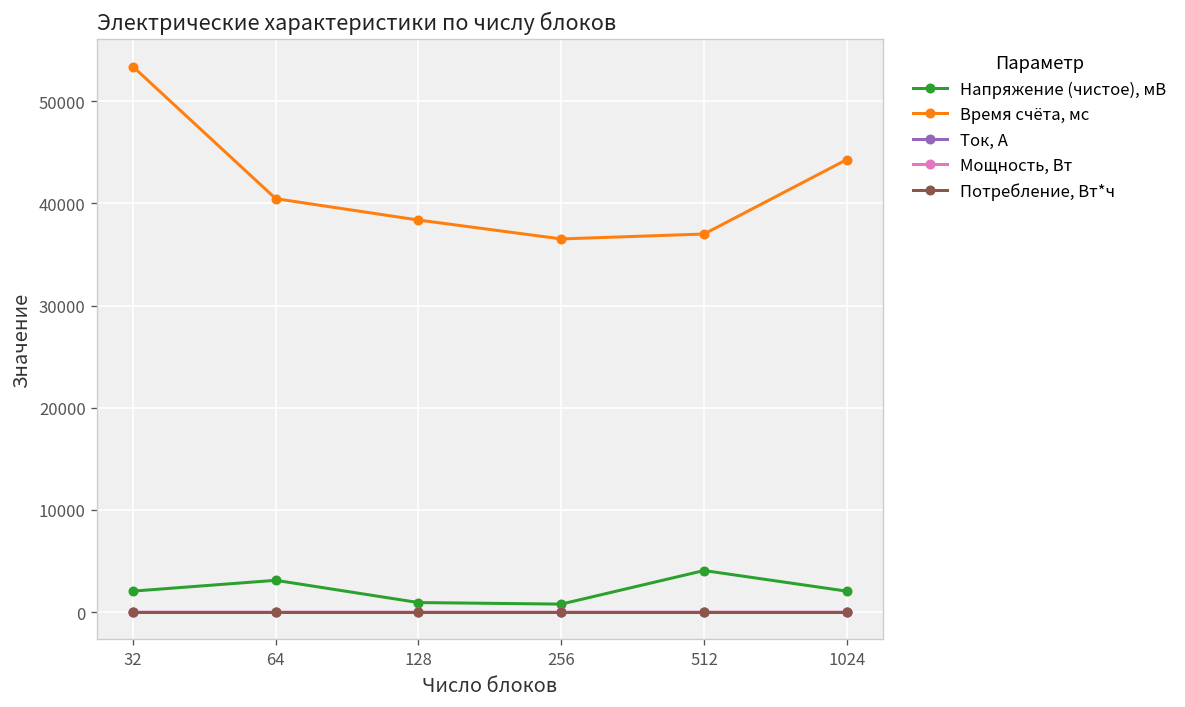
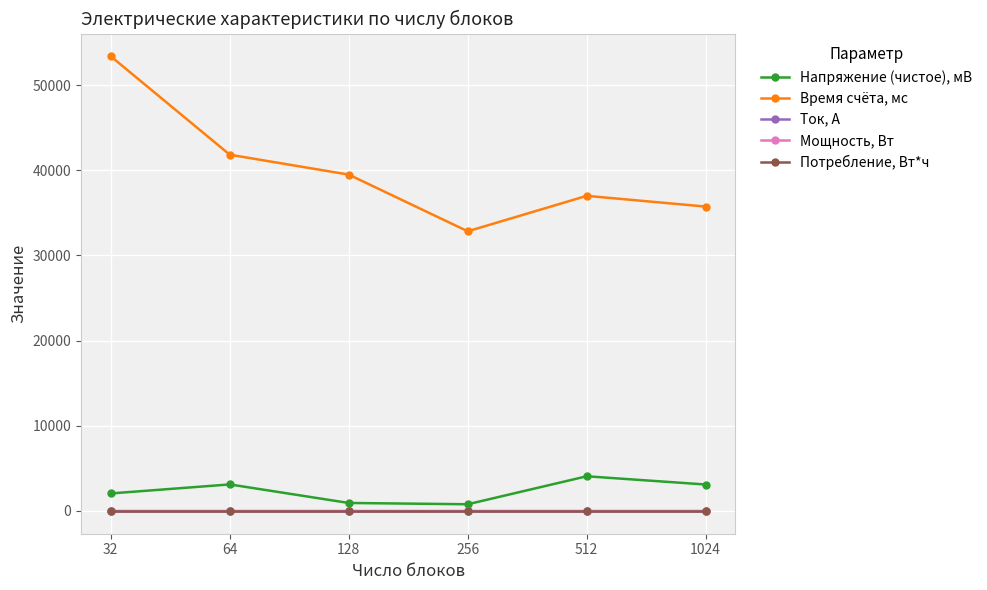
  {
    "Напряжение (чистое), мВ": {
      "32": 2000,
      "64": 3000,
      "128": 1000,
      "256": 1000,
      "512": 4000,
-     "1024": 2000
+     "1024": 3000
    },
    "Время счёта, мс": {
      "32": 53000,
-     "64": 40000,
-     "128": 38000,
-     "256": 37000,
+     "64": 42000,
+     "128": 39000,
+     "256": 33000,
      "512": 37000,
-     "1024": 44000
+     "1024": 36000
    },
    "Потребление, Вт*ч": {
      "32": 0,
      "64": 0,
      "128": 0,
      "256": 0,
      "512": 0,
      "1024": 0
    }
  }
